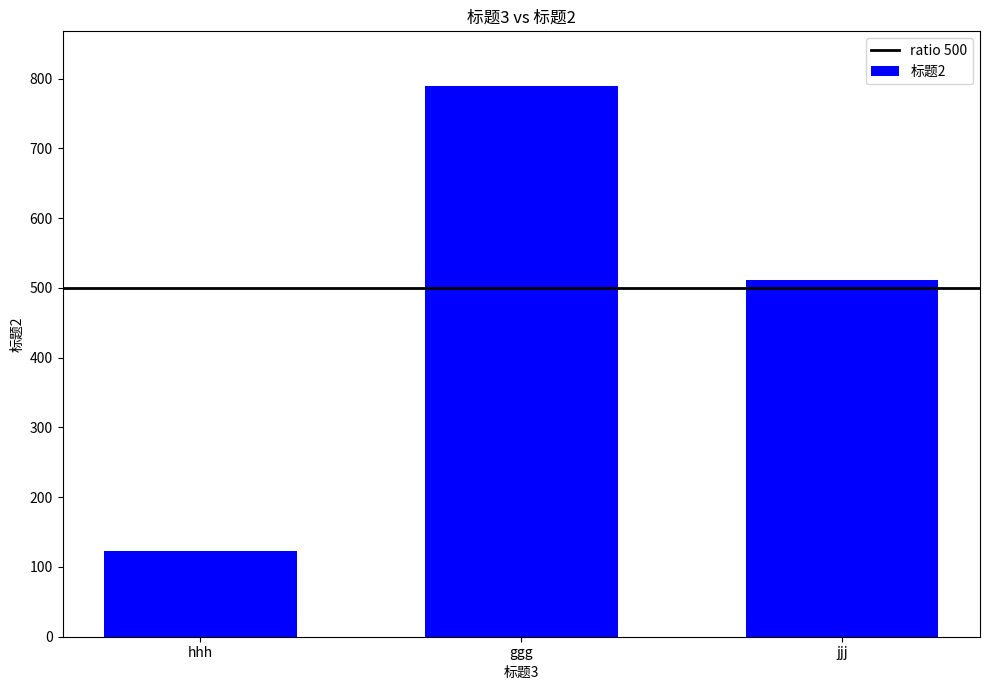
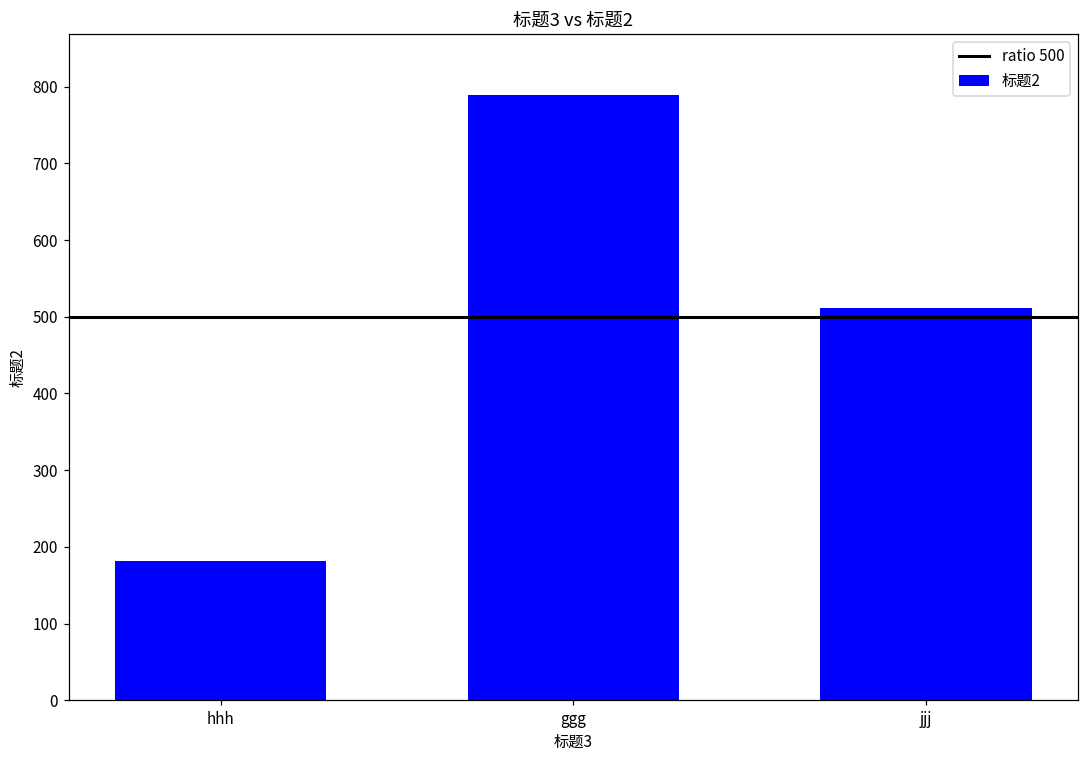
  {
-   "hhh": 120,
+   "hhh": 180,
    "ggg": 790,
    "jjj": 510
  }
